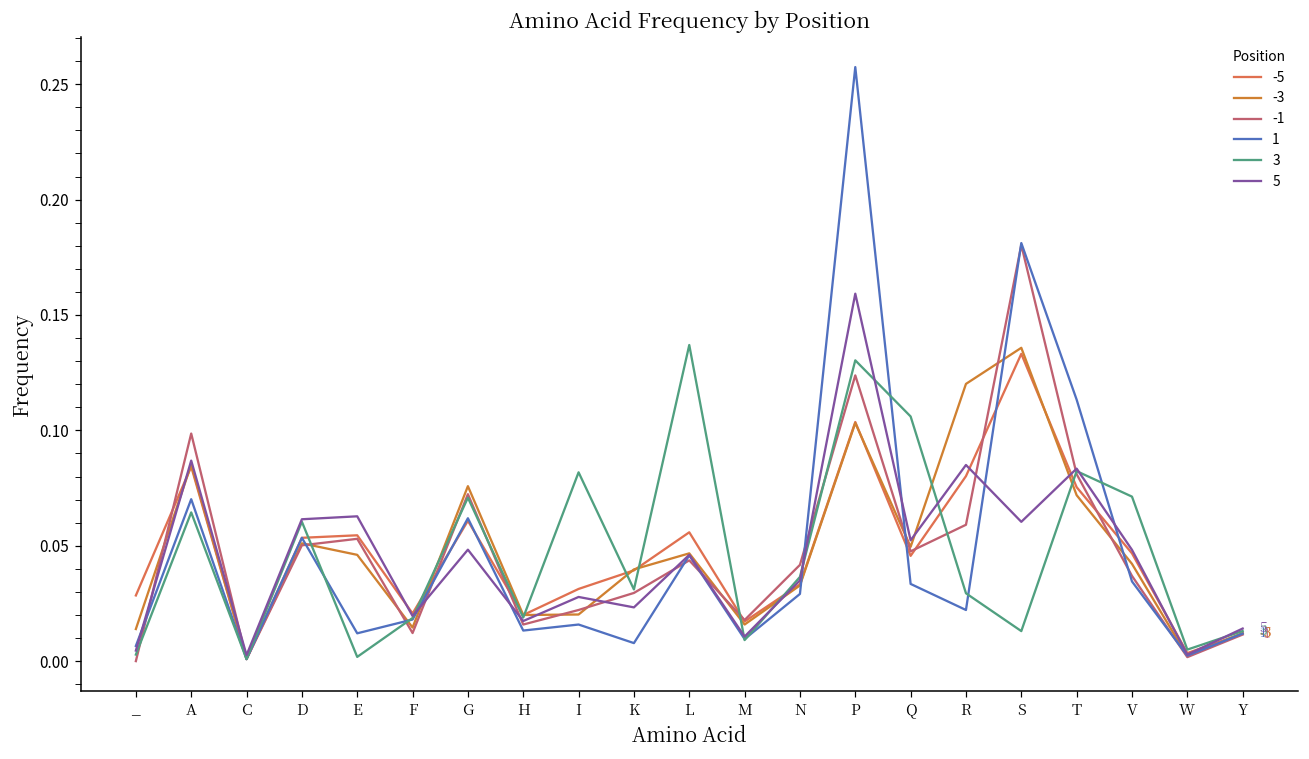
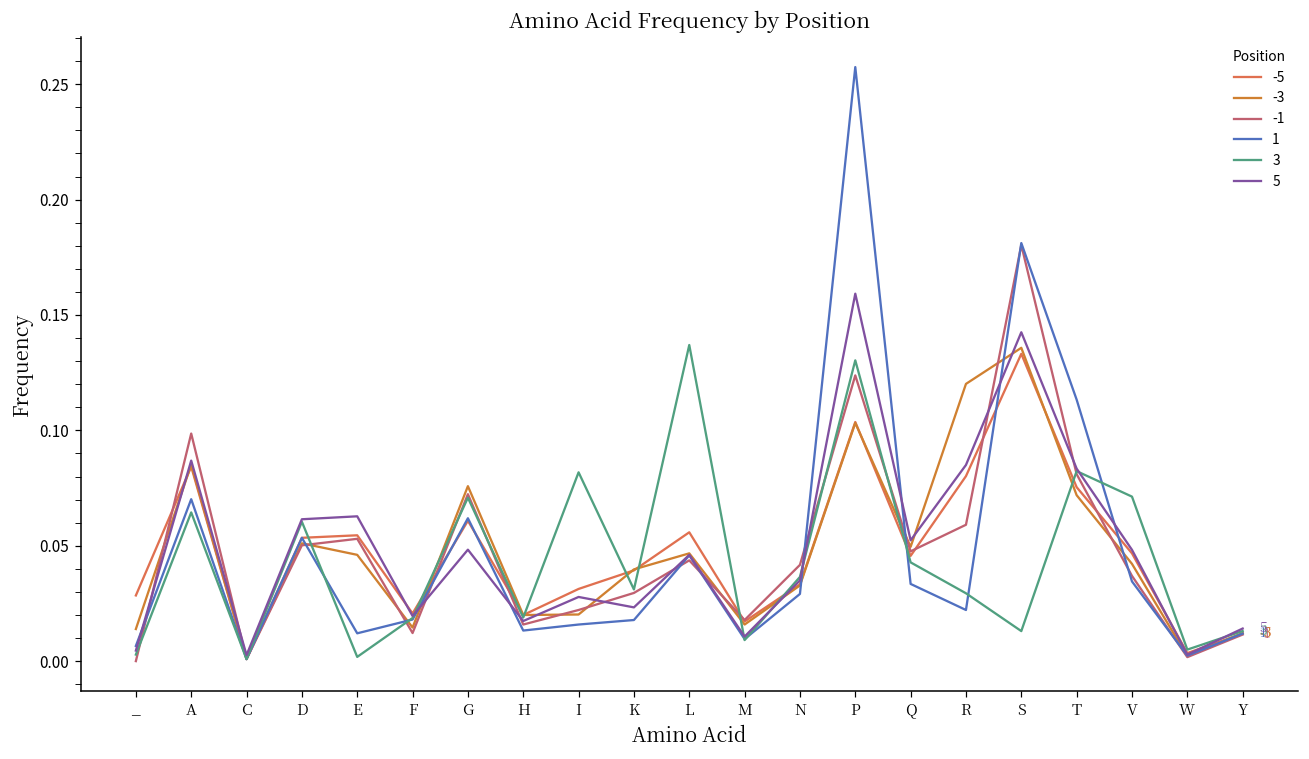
  {
    "1": {
      "_": 0.007,
      "A": 0.070,
      "E": 0.012,
      "H": 0.013,
      "I": 0.016,
-     "K": 0.008,
+     "K": 0.018,
      "N": 0.029,
      "P": 0.257,
      "Q": 0.033,
      "R": 0.022,
      "T": 0.113,
      "V": 0.035
    },
    "3": {
      "_": 0.003,
      "A": 0.064,
      "E": 0.002,
      "G": 0.071,
      "I": 0.082,
      "K": 0.031,
      "L": 0.137,
      "N": 0.036,
      "P": 0.130,
-     "Q": 0.106,
+     "Q": 0.043,
      "R": 0.029,
      "S": 0.013,
      "V": 0.071,
      "W": 0.005
    },
    "5": {
      "_": 0.005,
      "A": 0.087,
      "C": 0.003,
      "E": 0.063,
      "G": 0.048,
      "H": 0.017,
      "I": 0.028,
      "K": 0.023,
      "N": 0.035,
      "P": 0.159,
      "Q": 0.052,
      "R": 0.085,
-     "S": 0.060,
+     "S": 0.143,
      "V": 0.048
    }
  }
